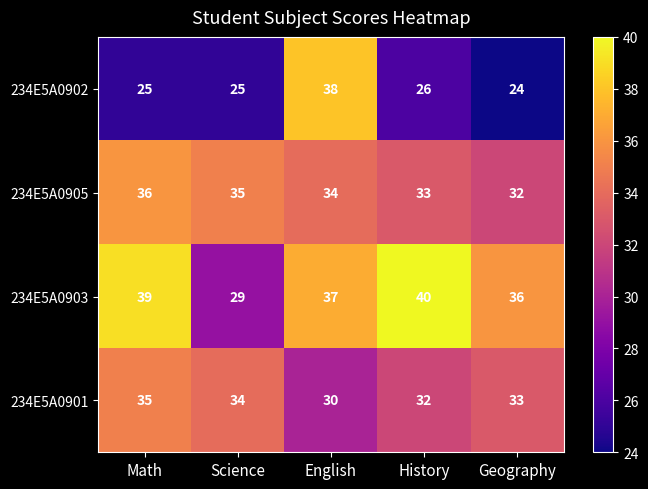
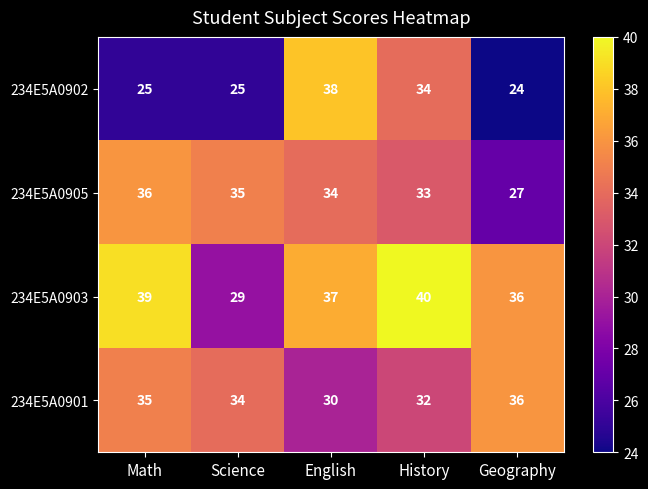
  {
    "234E5A0902": {
      "Math": 25,
      "Science": 25,
      "English": 38,
-     "History": 26,
+     "History": 34,
      "Geography": 24
    },
    "234E5A0905": {
      "Math": 36,
      "Science": 35,
      "English": 34,
      "History": 33,
-     "Geography": 32
+     "Geography": 27
    },
    "234E5A0903": {
      "Math": 39,
      "Science": 29,
      "English": 37,
      "History": 40,
      "Geography": 36
    },
    "234E5A0901": {
      "Math": 35,
      "Science": 34,
      "English": 30,
      "History": 32,
-     "Geography": 33
+     "Geography": 36
    }
  }
